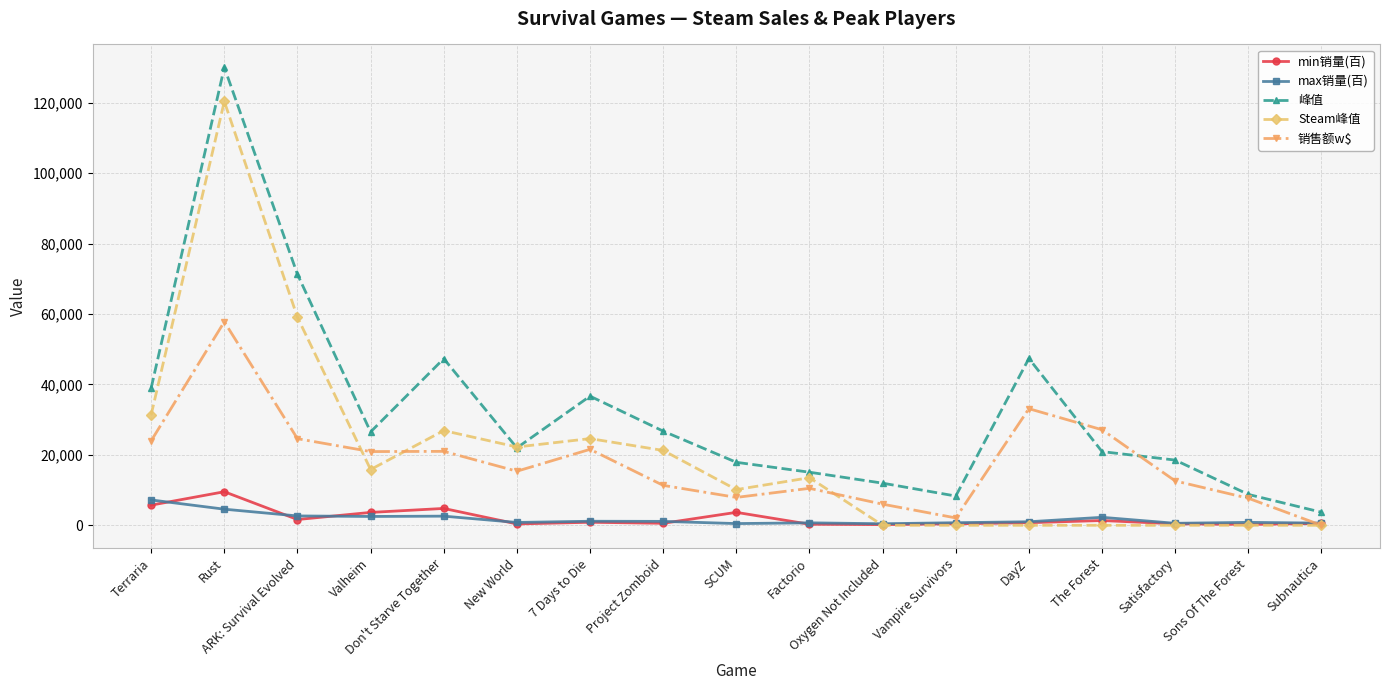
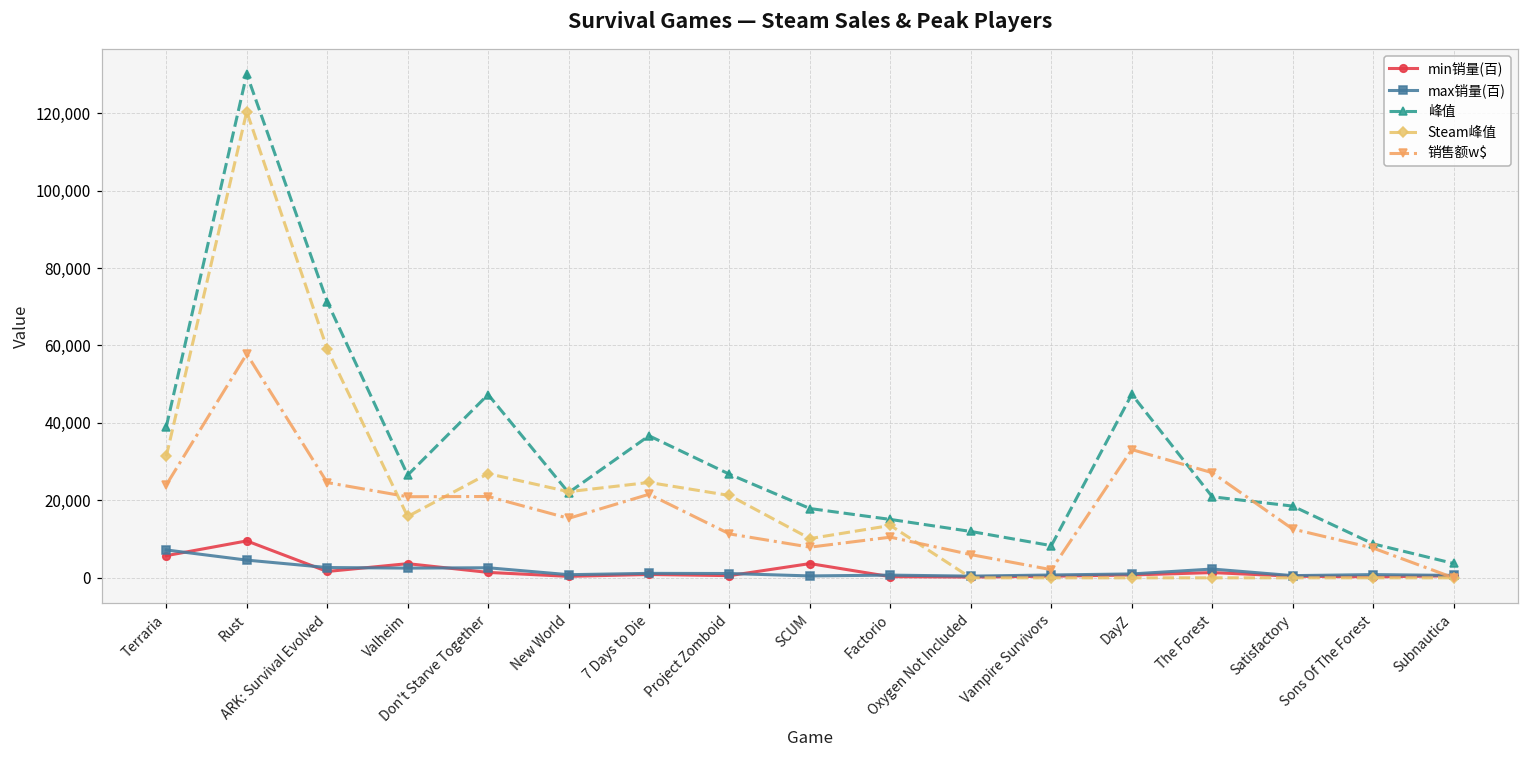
  {
    "min销量(百)": {
      "Terraria": "6,000",
      "Rust": "10,000",
      "ARK: Survival Evolved": "2,000",
      "Valheim": "4,000",
-     "Don't Starve Together": "5,000",
+     "Don't Starve Together": "1,000",
      "SCUM": "4,000",
      "The Forest": "1,000"
    }
  }
